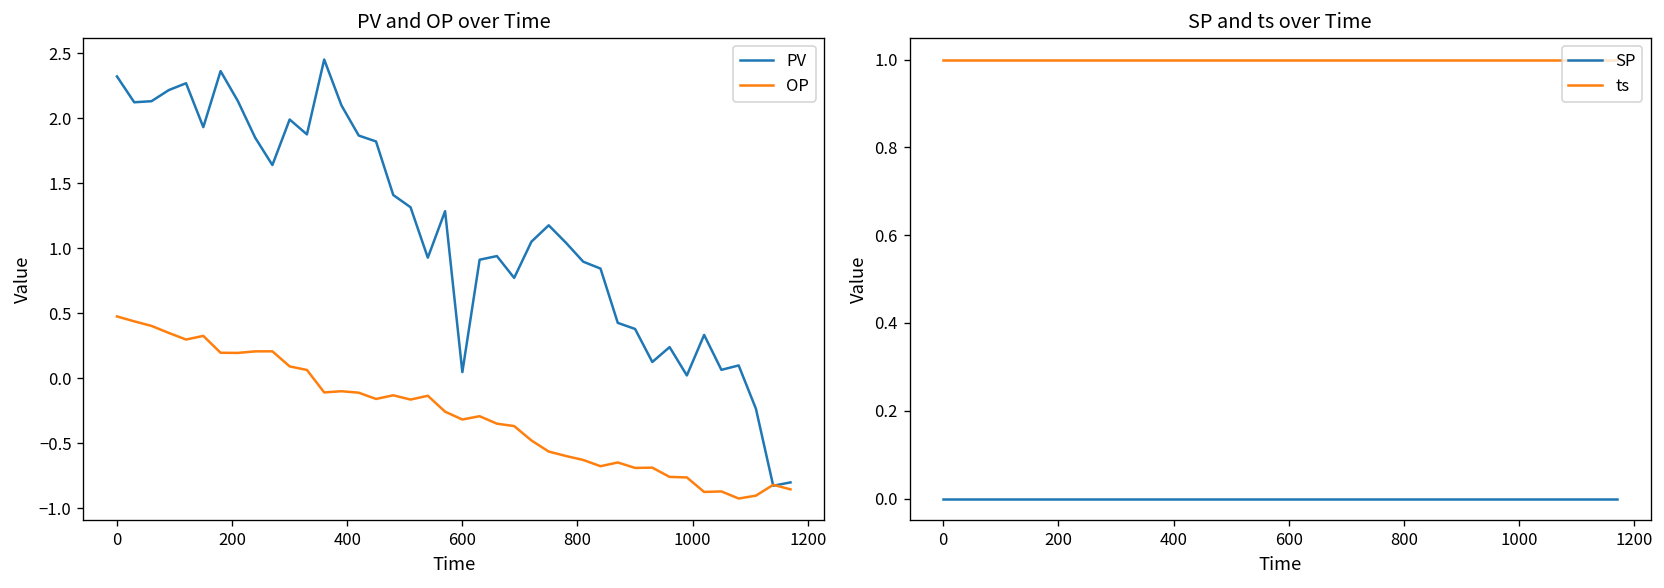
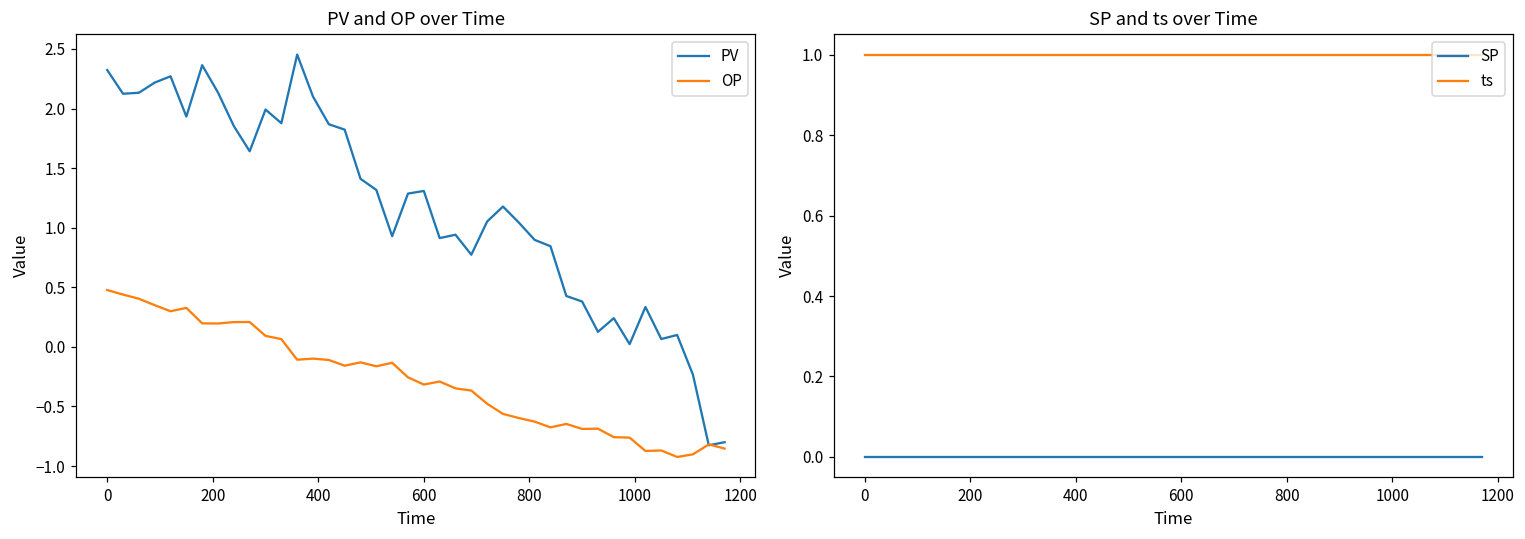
  {
    "PV and OP over Time": {
      "PV": {
        "0": 2.32,
-       "600": 0.05
+       "600": 1.31
      },
      "OP": {
        "0": 0.48,
        "600": -0.32
      }
    },
    "SP and ts over Time": {
      "SP": {
        "0": 0.00,
        "600": 0.00
      },
      "ts": {
        "0": 1.00,
        "600": 1.00
      }
    }
  }
